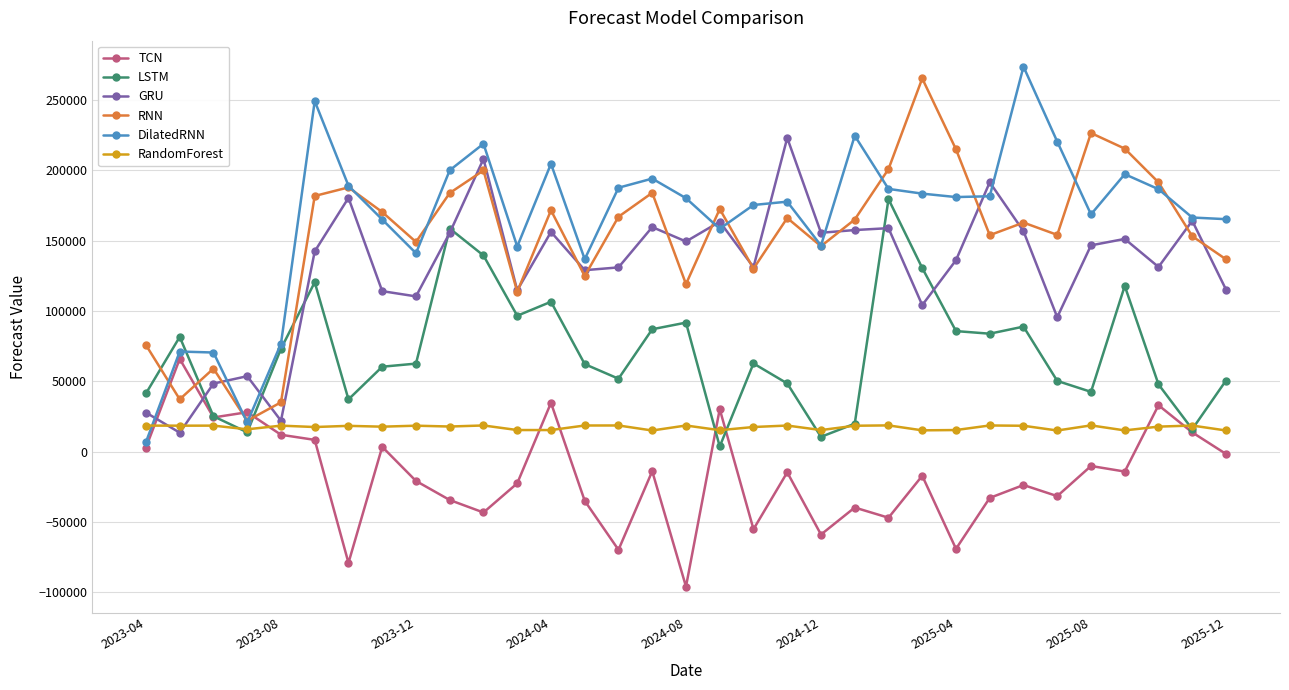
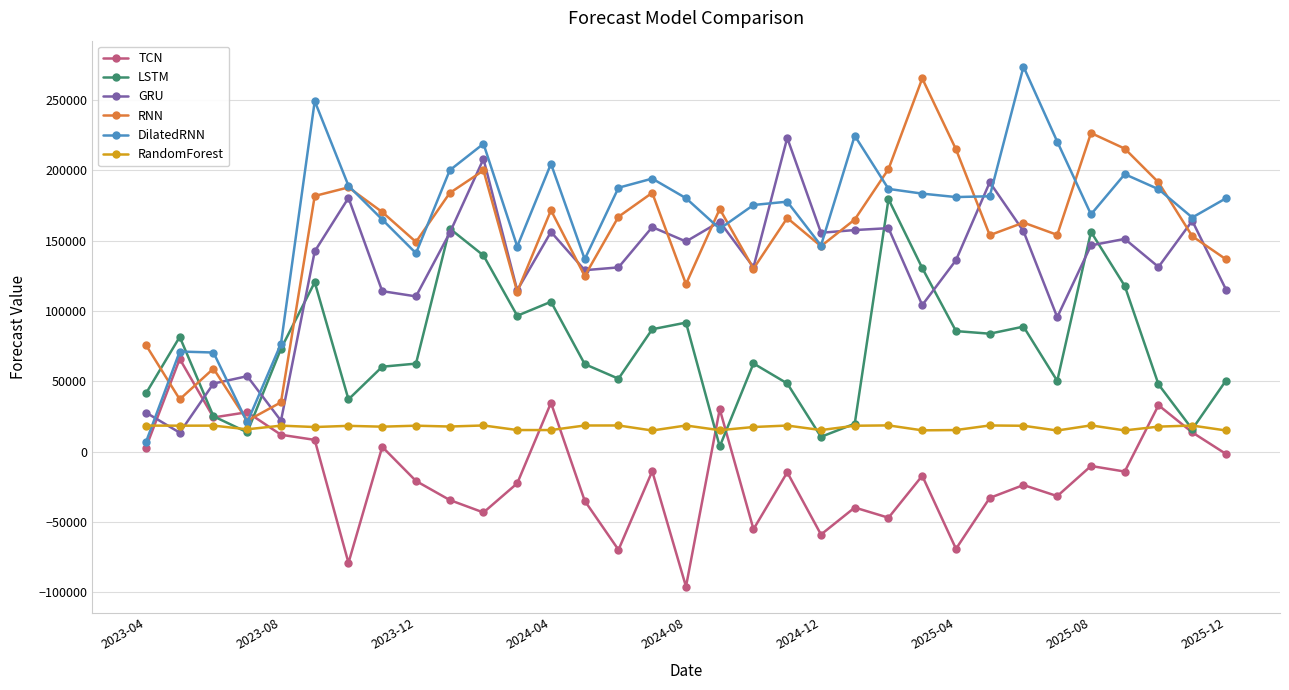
  {
    "TCN": {
      "2023-04": 3000,
      "2023-08": 12000,
      "2023-12": -21000,
      "2024-04": 35000,
      "2024-08": -96000,
      "2024-12": -59000,
      "2025-04": -69000,
      "2025-08": -10000,
      "2025-12": -2000
    },
    "LSTM": {
      "2023-04": 41000,
      "2023-08": 73000,
      "2023-12": 63000,
      "2024-04": 106000,
      "2024-08": 92000,
      "2024-12": 10000,
      "2025-04": 86000,
-     "2025-08": 42000,
+     "2025-08": 156000,
      "2025-12": 50000
    },
    "GRU": {
      "2023-04": 28000,
      "2023-08": 22000,
      "2023-12": 110000,
      "2024-04": 156000,
      "2024-08": 149000,
      "2024-12": 155000,
      "2025-04": 136000,
      "2025-08": 147000,
      "2025-12": 115000
    },
    "DilatedRNN": {
      "2023-04": 7000,
      "2023-08": 77000,
      "2023-12": 141000,
      "2024-04": 204000,
      "2024-08": 180000,
      "2025-04": 181000,
      "2025-08": 169000,
-     "2025-12": 165000
+     "2025-12": 180000
    }
  }
